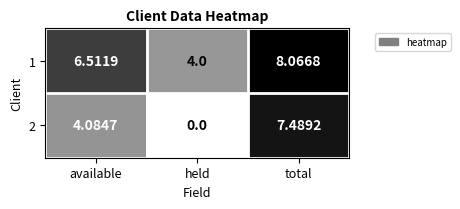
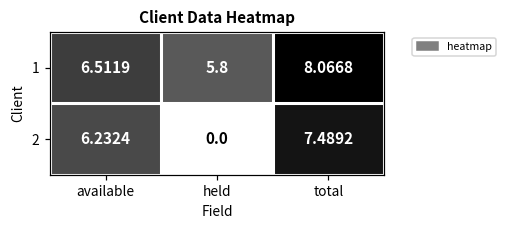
  {
    "1": {
      "available": 6.5119,
-     "held": 4.0,
+     "held": 5.8,
      "total": 8.0668
    },
    "2": {
-     "available": 4.0847,
+     "available": 6.2324,
      "held": 0.0,
      "total": 7.4892
    }
  }
